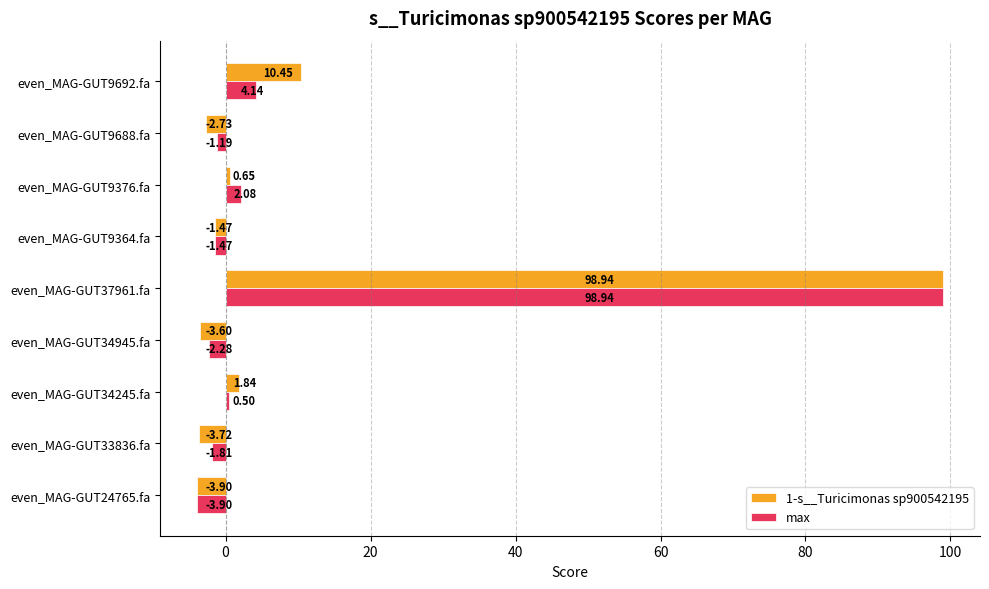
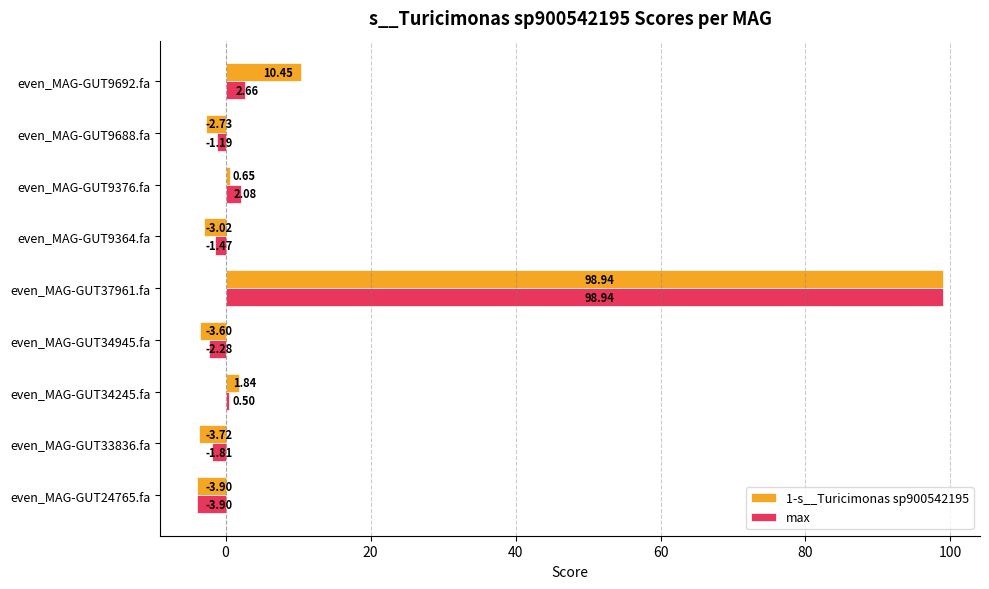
  {
    "1-s__Turicimonas sp900542195": {
      "even_MAG-GUT9692.fa": 10.45,
      "even_MAG-GUT9688.fa": -2.73,
      "even_MAG-GUT9376.fa": 0.65,
-     "even_MAG-GUT9364.fa": -1.47,
+     "even_MAG-GUT9364.fa": -3.02,
      "even_MAG-GUT37961.fa": 98.94,
      "even_MAG-GUT34945.fa": -3.60,
      "even_MAG-GUT34245.fa": 1.84,
      "even_MAG-GUT33836.fa": -3.72,
      "even_MAG-GUT24765.fa": -3.90
    },
    "max": {
-     "even_MAG-GUT9692.fa": 4.14,
+     "even_MAG-GUT9692.fa": 2.66,
      "even_MAG-GUT9688.fa": -1.19,
      "even_MAG-GUT9376.fa": 2.08,
      "even_MAG-GUT9364.fa": -1.47,
      "even_MAG-GUT37961.fa": 98.94,
      "even_MAG-GUT34945.fa": -2.28,
      "even_MAG-GUT34245.fa": 0.50,
      "even_MAG-GUT33836.fa": -1.81,
      "even_MAG-GUT24765.fa": -3.90
    }
  }
